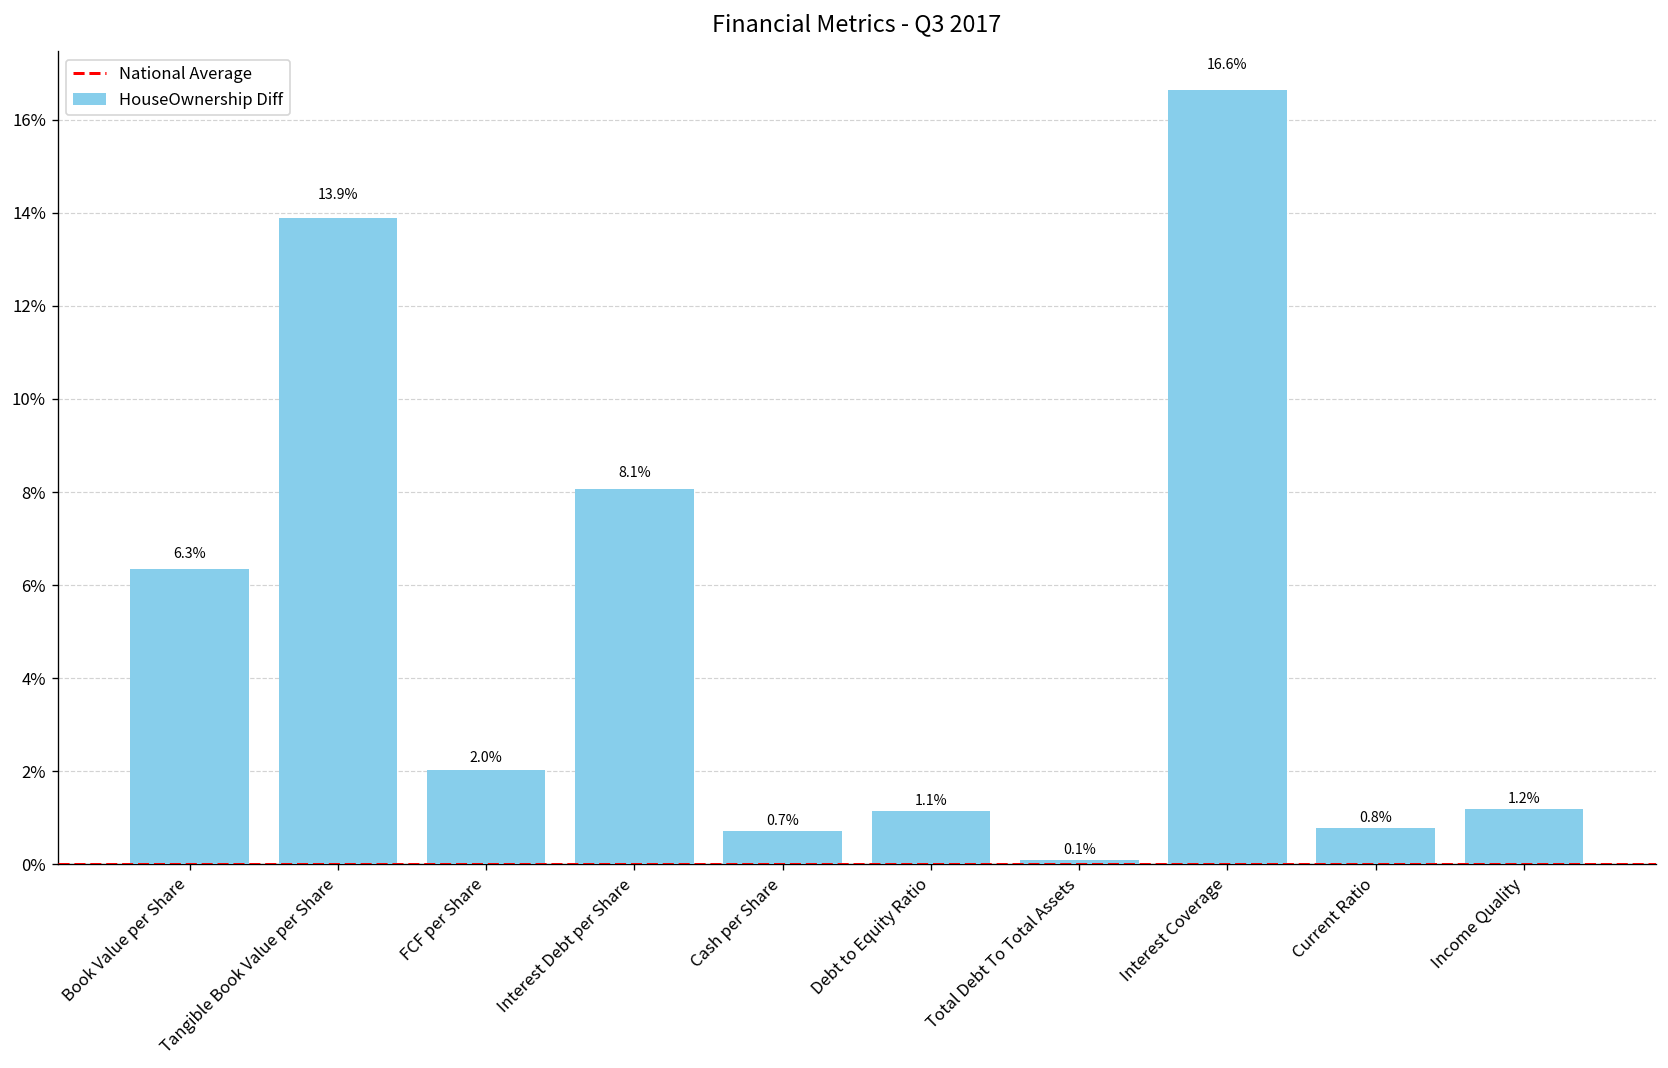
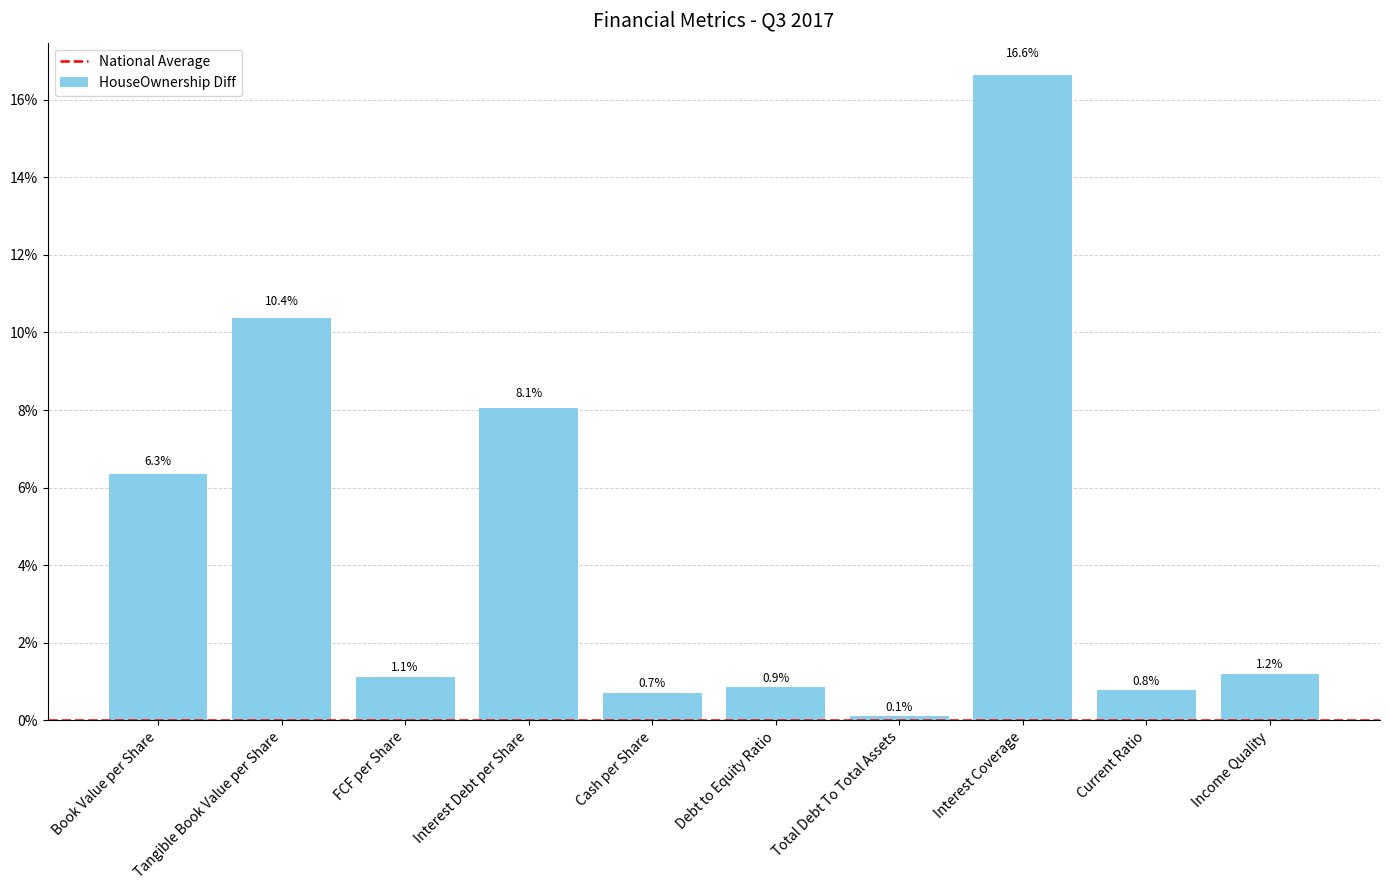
  {
    "Book Value per Share": "6.3%",
-   "Tangible Book Value per Share": "13.9%",
-   "FCF per Share": "2.0%",
+   "Tangible Book Value per Share": "10.4%",
+   "FCF per Share": "1.1%",
    "Interest Debt per Share": "8.1%",
    "Cash per Share": "0.7%",
-   "Debt to Equity Ratio": "1.1%",
+   "Debt to Equity Ratio": "0.9%",
    "Total Debt To Total Assets": "0.1%",
    "Interest Coverage": "16.6%",
    "Current Ratio": "0.8%",
    "Income Quality": "1.2%"
  }
